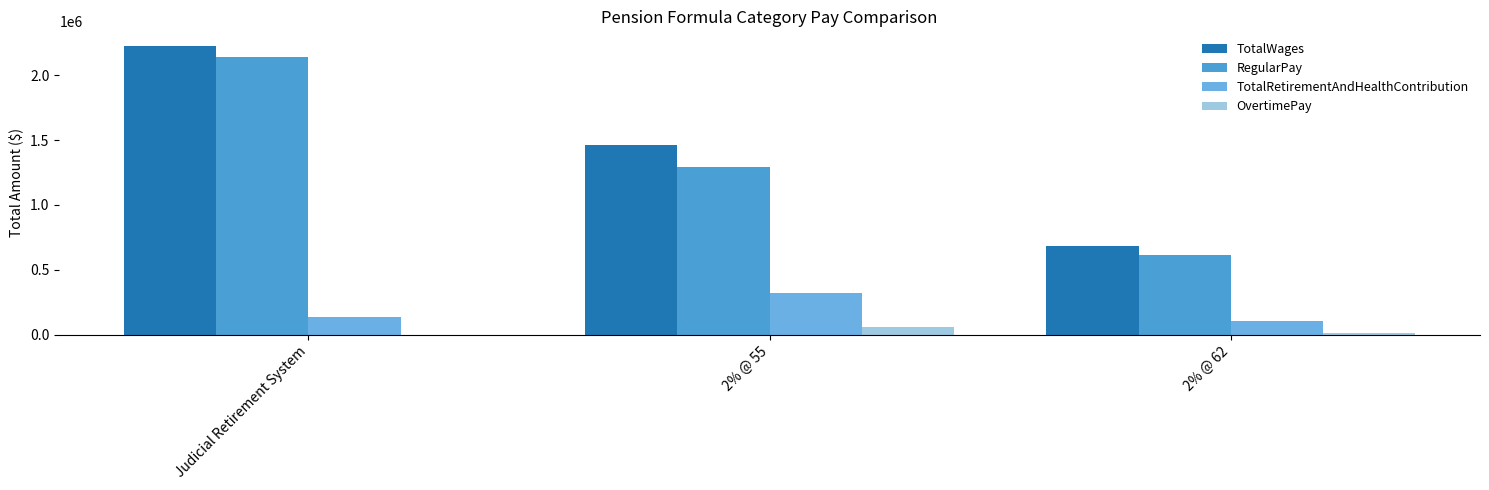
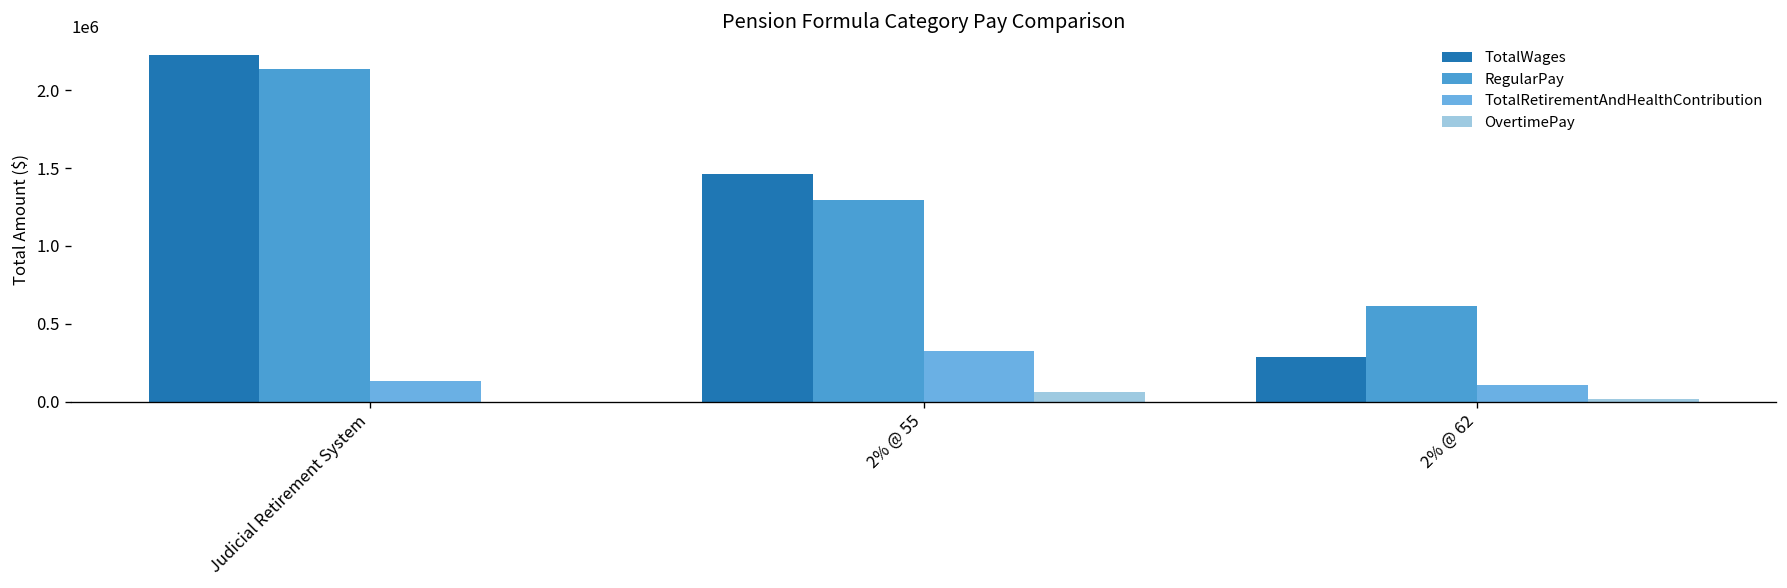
  {
    "TotalWages": {
      "Judicial Retirement System": 2230000,
      "2% @ 55": 1470000,
-     "2% @ 62": 690000
+     "2% @ 62": 280000
    }
  }
